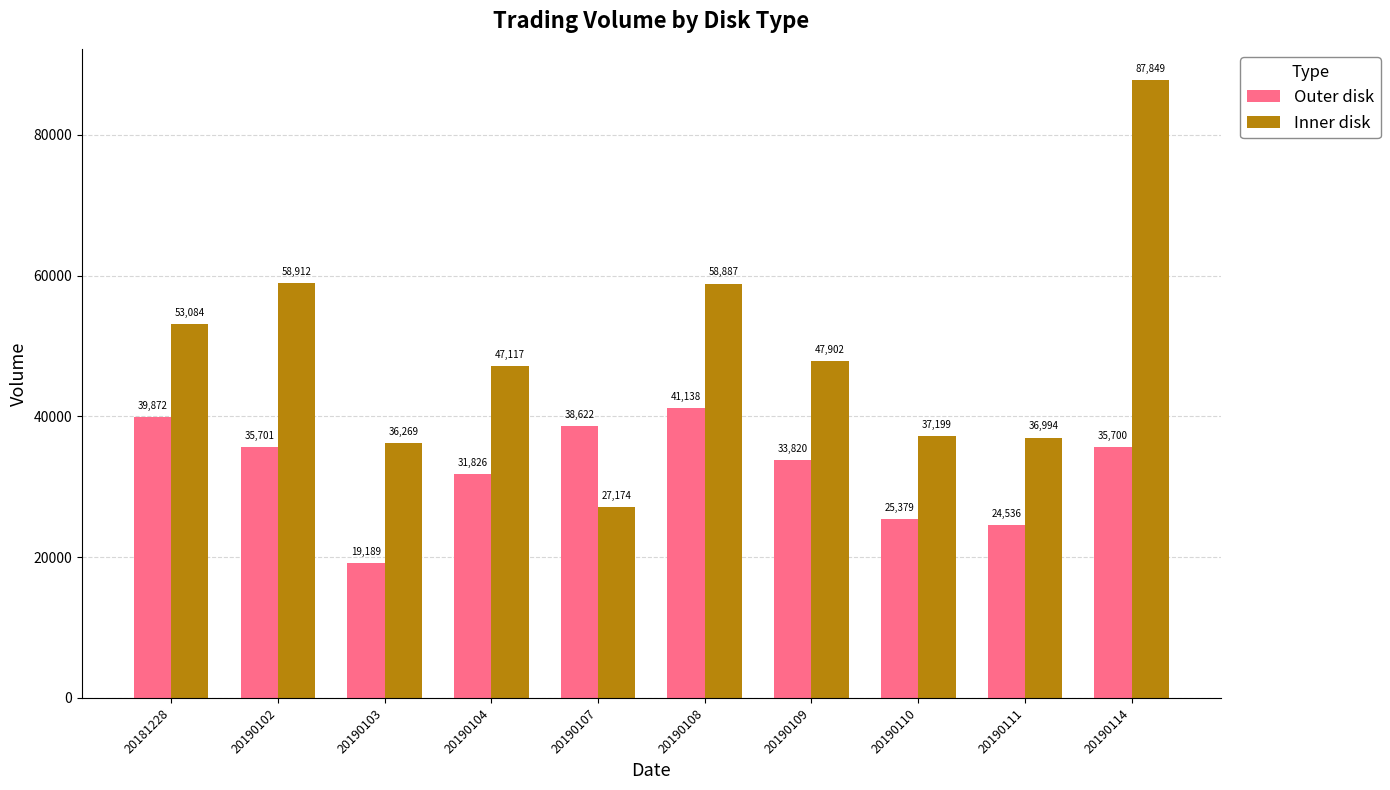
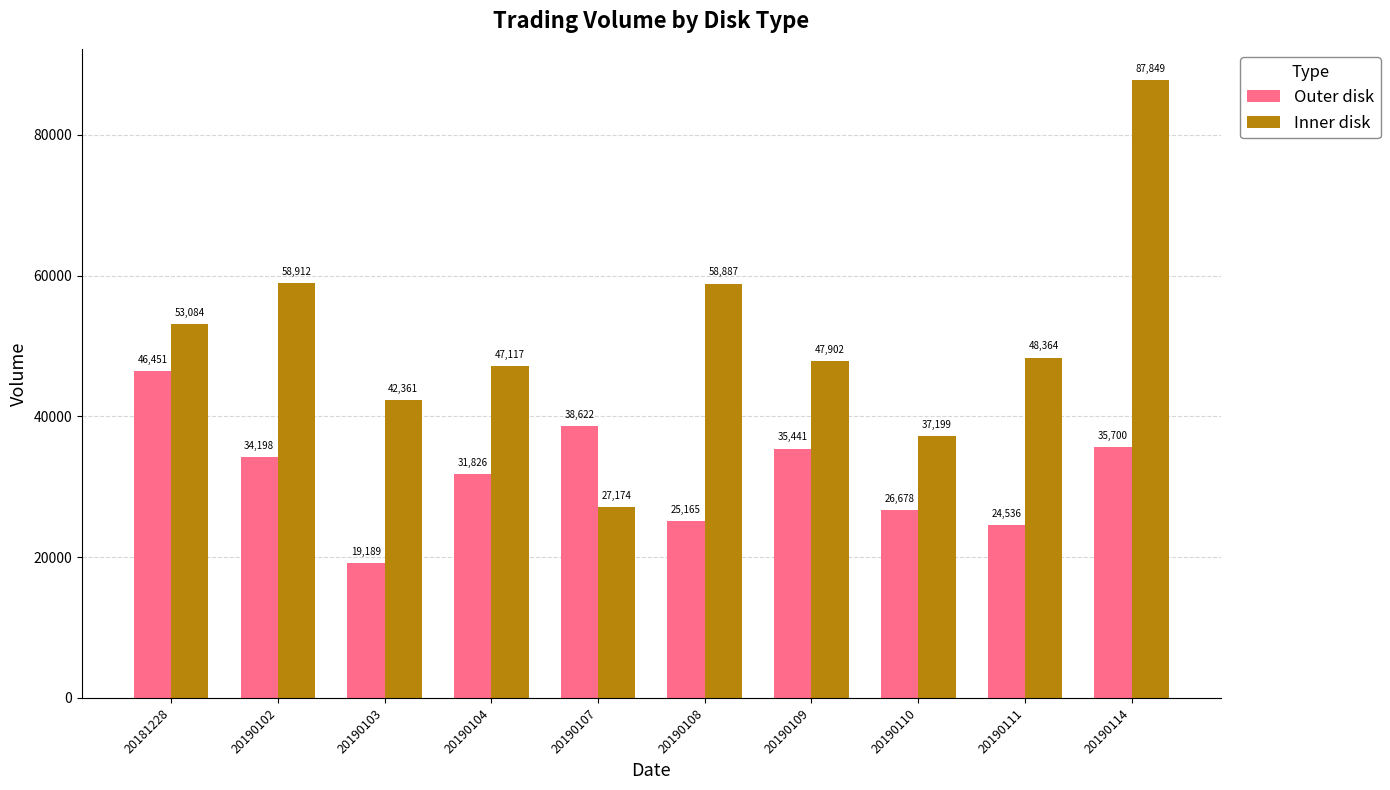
  {
    "Outer disk": {
-     "20181228": "39,872",
-     "20190102": "35,701",
+     "20181228": "46,451",
+     "20190102": "34,198",
      "20190103": "19,189",
      "20190104": "31,826",
      "20190107": "38,622",
-     "20190108": "41,138",
-     "20190109": "33,820",
-     "20190110": "25,379",
+     "20190108": "25,165",
+     "20190109": "35,441",
+     "20190110": "26,678",
      "20190111": "24,536",
      "20190114": "35,700"
    },
    "Inner disk": {
      "20181228": "53,084",
      "20190102": "58,912",
-     "20190103": "36,269",
+     "20190103": "42,361",
      "20190104": "47,117",
      "20190107": "27,174",
      "20190108": "58,887",
      "20190109": "47,902",
      "20190110": "37,199",
-     "20190111": "36,994",
+     "20190111": "48,364",
      "20190114": "87,849"
    }
  }
